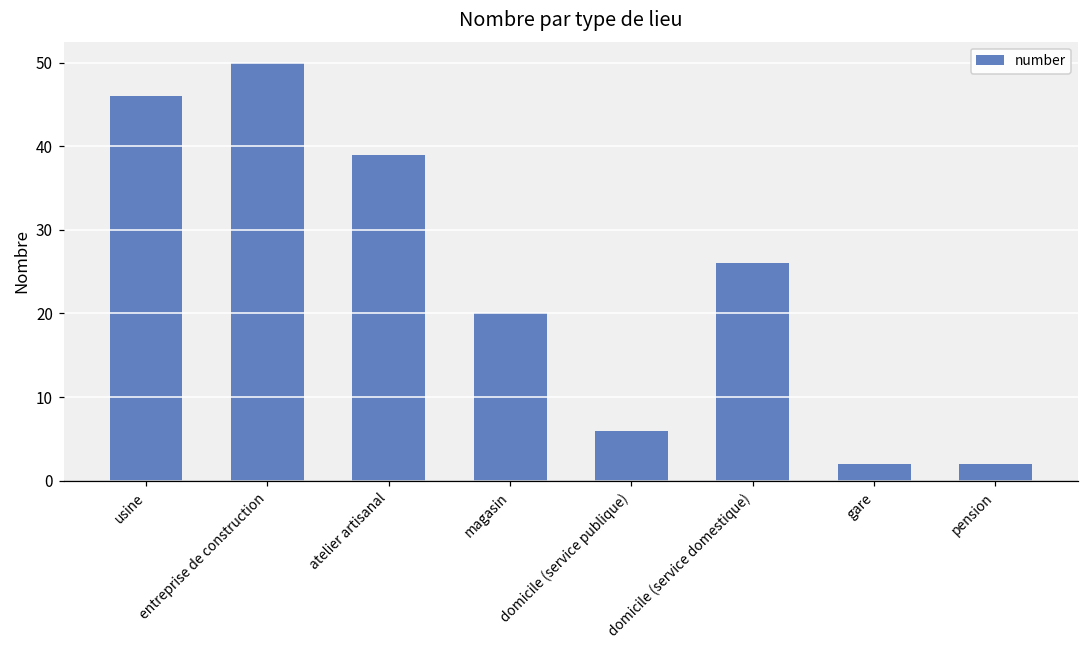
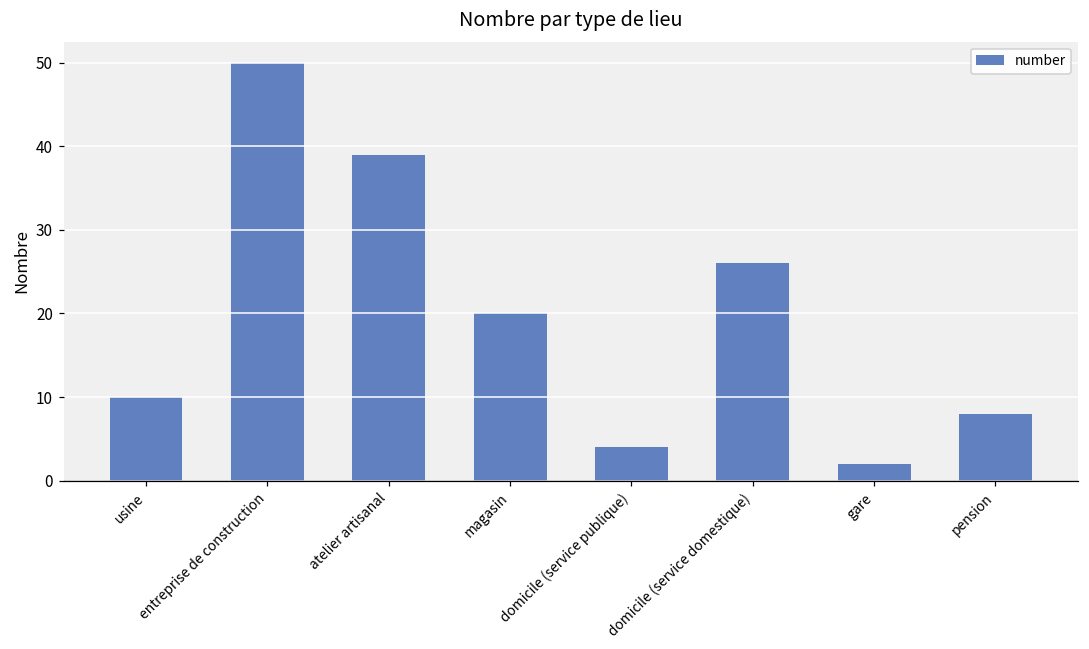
  {
-   "usine": 46,
+   "usine": 10,
    "entreprise de construction": 50,
    "atelier artisanal": 39,
    "magasin": 20,
-   "domicile (service publique)": 6,
+   "domicile (service publique)": 4,
    "domicile (service domestique)": 26,
    "gare": 2,
-   "pension": 2
+   "pension": 8
  }
